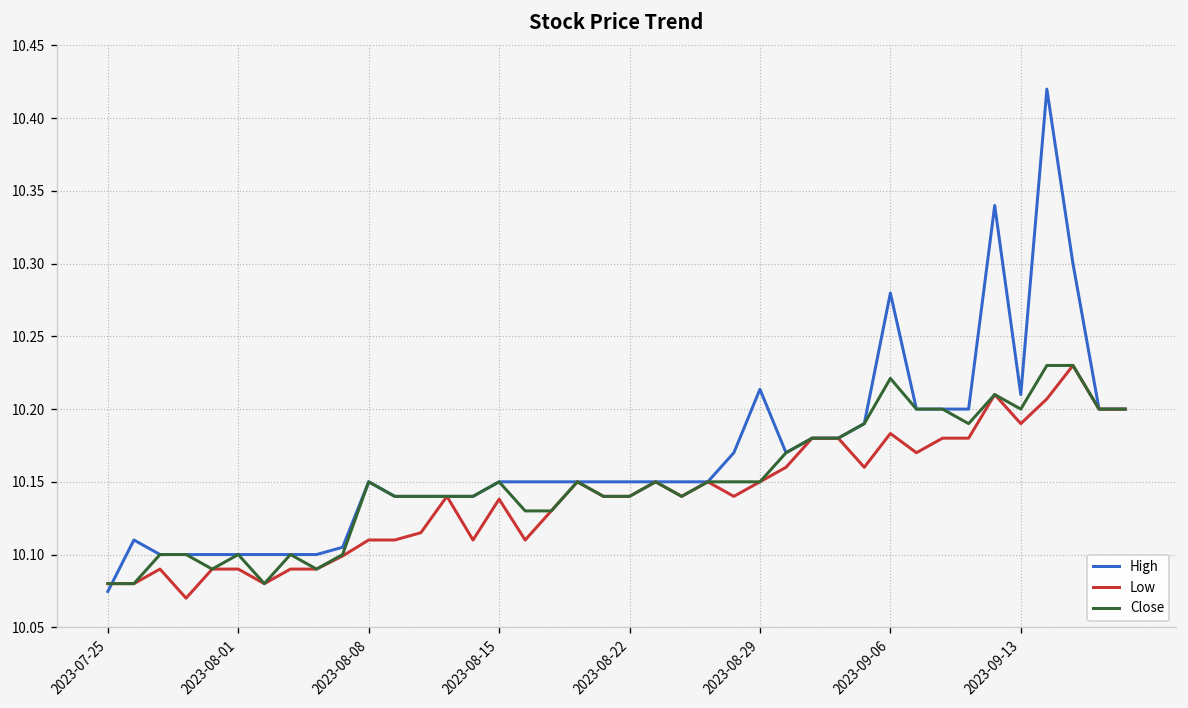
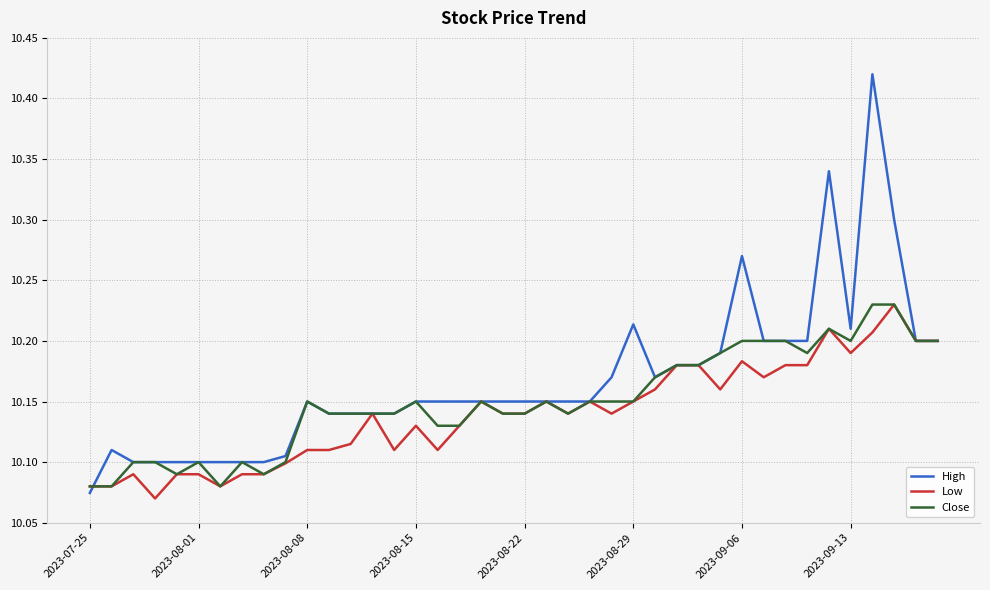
  {
    "High": {
      "2023-07-25": 10.075,
      "2023-08-22": 10.150,
      "2023-08-29": 10.214,
-     "2023-09-06": 10.280,
+     "2023-09-06": 10.270,
      "2023-09-13": 10.210
    },
    "Low": {
      "2023-08-01": 10.090,
      "2023-08-08": 10.110,
-     "2023-08-15": 10.138,
+     "2023-08-15": 10.130,
      "2023-09-06": 10.183,
      "2023-09-13": 10.190
    },
    "Close": {
-     "2023-09-06": 10.221,
+     "2023-09-06": 10.200,
      "2023-09-13": 10.200
    }
  }
